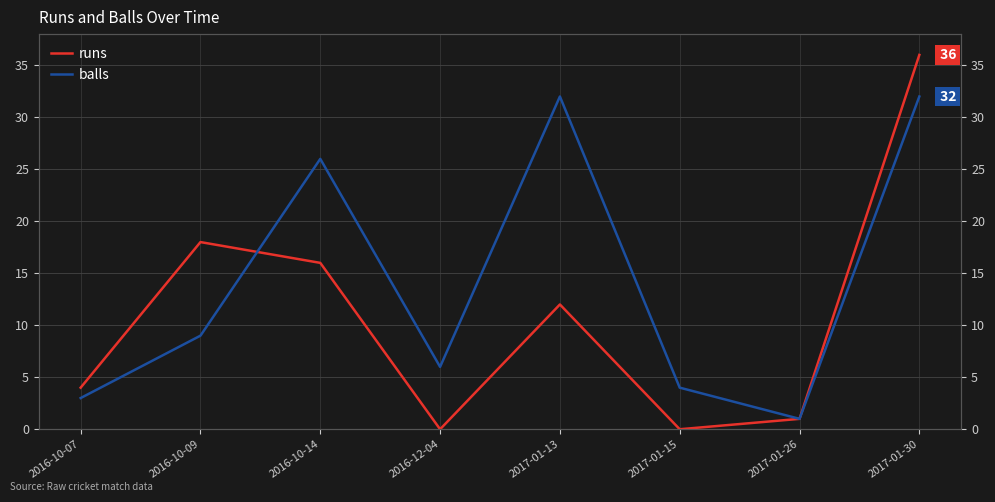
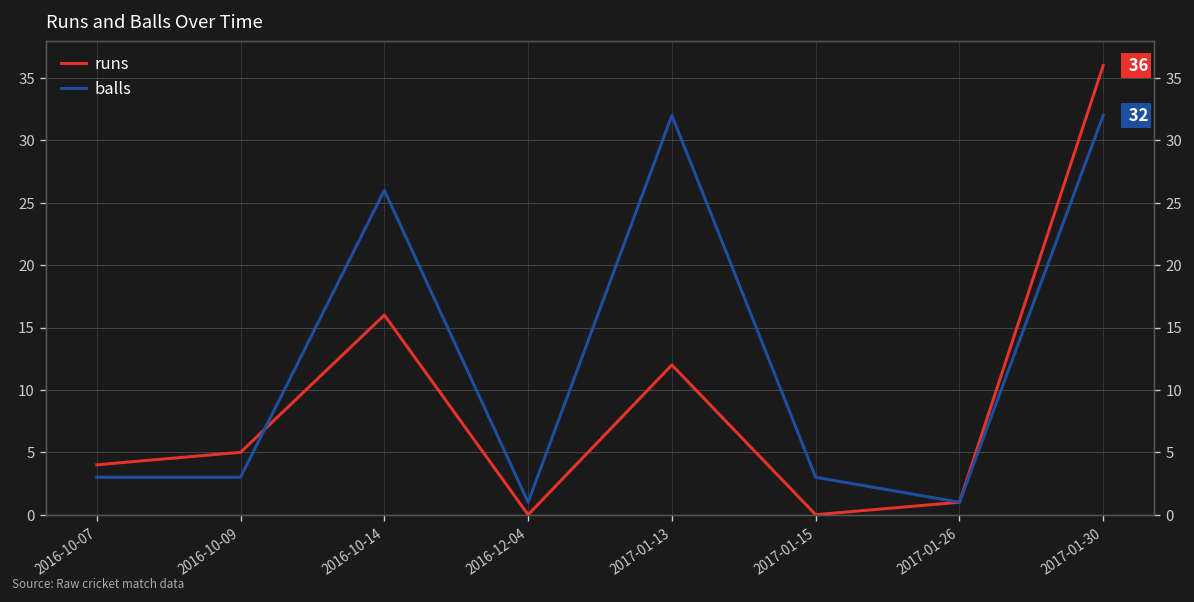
  {
    "runs": {
      "2016-10-07": 4,
-     "2016-10-09": 18,
+     "2016-10-09": 5,
      "2016-10-14": 16,
      "2016-12-04": 0,
      "2017-01-13": 12,
      "2017-01-15": 0
    },
    "balls": {
      "2016-10-07": 3,
-     "2016-10-09": 9,
+     "2016-10-09": 3,
      "2016-10-14": 26,
-     "2016-12-04": 6,
+     "2016-12-04": 1,
      "2017-01-13": 32,
-     "2017-01-15": 4
+     "2017-01-15": 3
    }
  }
